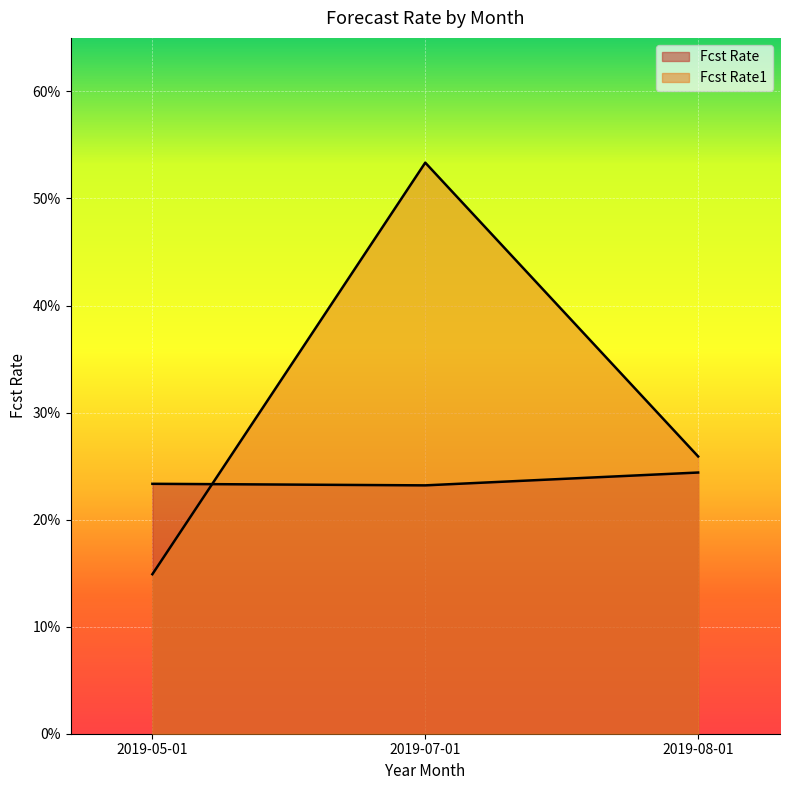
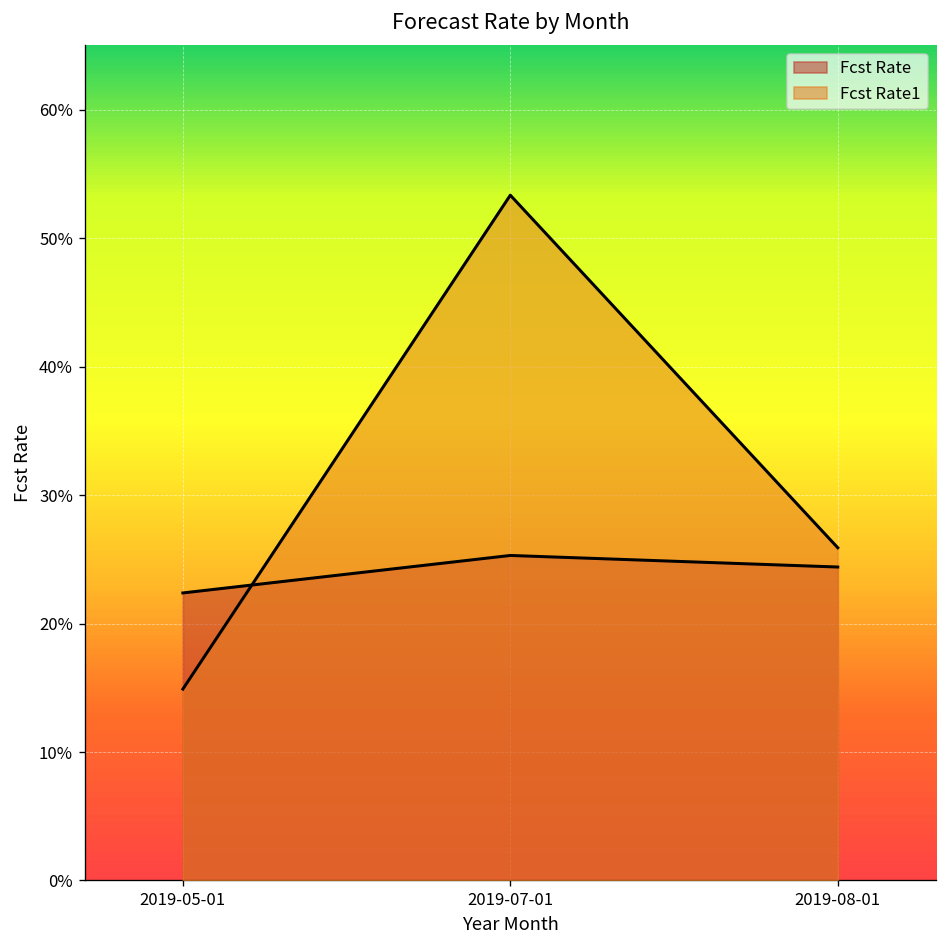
  {
    "Fcst Rate": {
-     "2019-05-01": "23.3%",
-     "2019-07-01": "23.2%",
+     "2019-05-01": "22.4%",
+     "2019-07-01": "25.3%",
      "2019-08-01": "24.4%"
    },
    "Fcst Rate1": {
      "2019-05-01": "14.9%",
      "2019-07-01": "53.3%",
      "2019-08-01": "25.9%"
    }
  }
